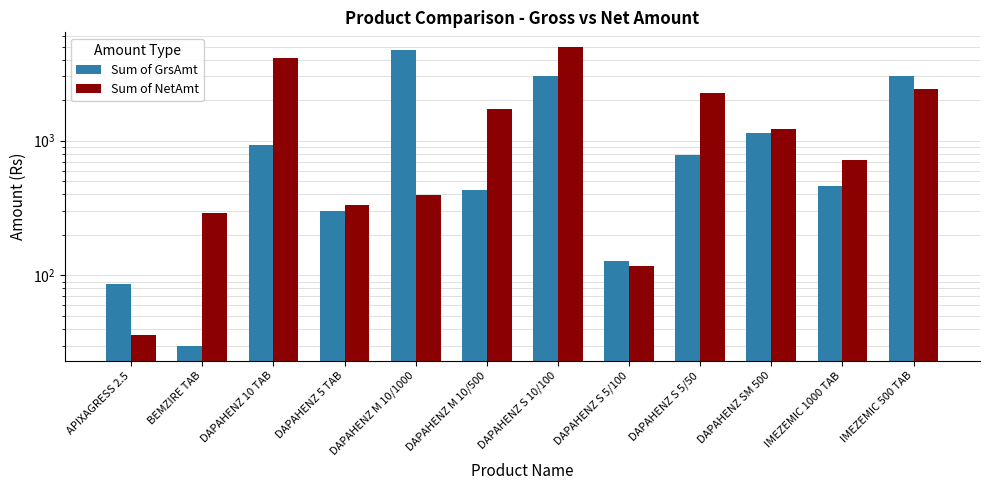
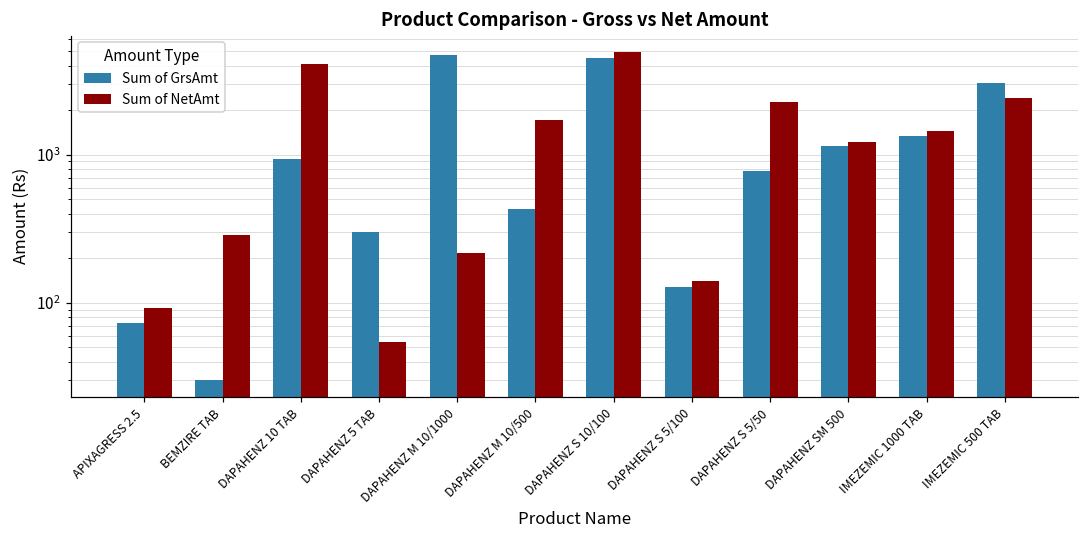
  {
    "Sum of GrsAmt": {
-     "APIXAGRESS 2.5": 90,
+     "APIXAGRESS 2.5": 70,
      "BEMZIRE TAB": 30,
      "DAPAHENZ 10 TAB": 900,
      "DAPAHENZ 5 TAB": 300,
      "DAPAHENZ M 10/1000": 4700,
      "DAPAHENZ M 10/500": 430,
-     "DAPAHENZ S 10/100": 3000,
+     "DAPAHENZ S 10/100": 4500,
      "DAPAHENZ S 5/100": 130,
      "DAPAHENZ S 5/50": 800,
      "DAPAHENZ SM 500": 1100,
-     "IMEZEMIC 1000 TAB": 460,
+     "IMEZEMIC 1000 TAB": 1300,
      "IMEZEMIC 500 TAB": 3000
    },
    "Sum of NetAmt": {
-     "APIXAGRESS 2.5": 36,
+     "APIXAGRESS 2.5": 90,
      "BEMZIRE TAB": 290,
      "DAPAHENZ 10 TAB": 4100,
-     "DAPAHENZ 5 TAB": 330,
-     "DAPAHENZ M 10/1000": 390,
+     "DAPAHENZ 5 TAB": 55,
+     "DAPAHENZ M 10/1000": 220,
      "DAPAHENZ M 10/500": 1700,
      "DAPAHENZ S 10/100": 4900,
-     "DAPAHENZ S 5/100": 120,
+     "DAPAHENZ S 5/100": 140,
      "DAPAHENZ S 5/50": 2300,
      "DAPAHENZ SM 500": 1200,
-     "IMEZEMIC 1000 TAB": 700,
+     "IMEZEMIC 1000 TAB": 1500,
      "IMEZEMIC 500 TAB": 2400
    }
  }
